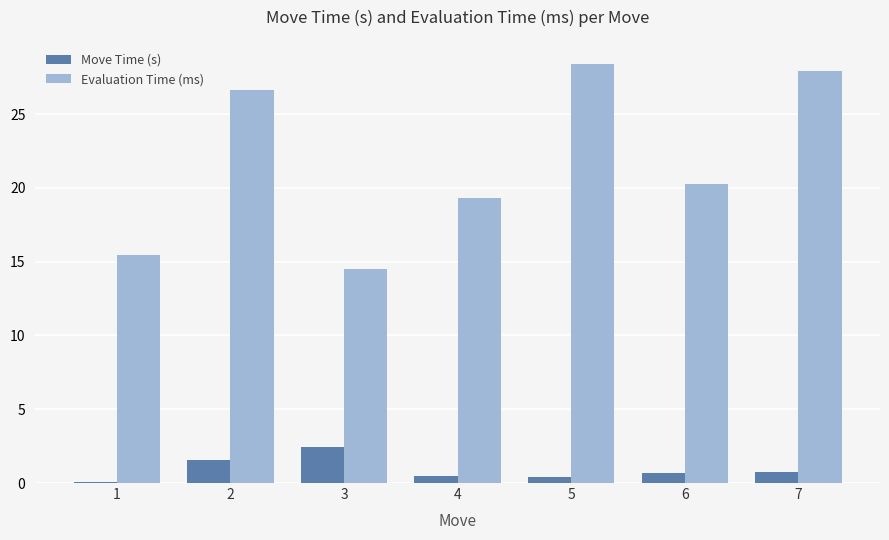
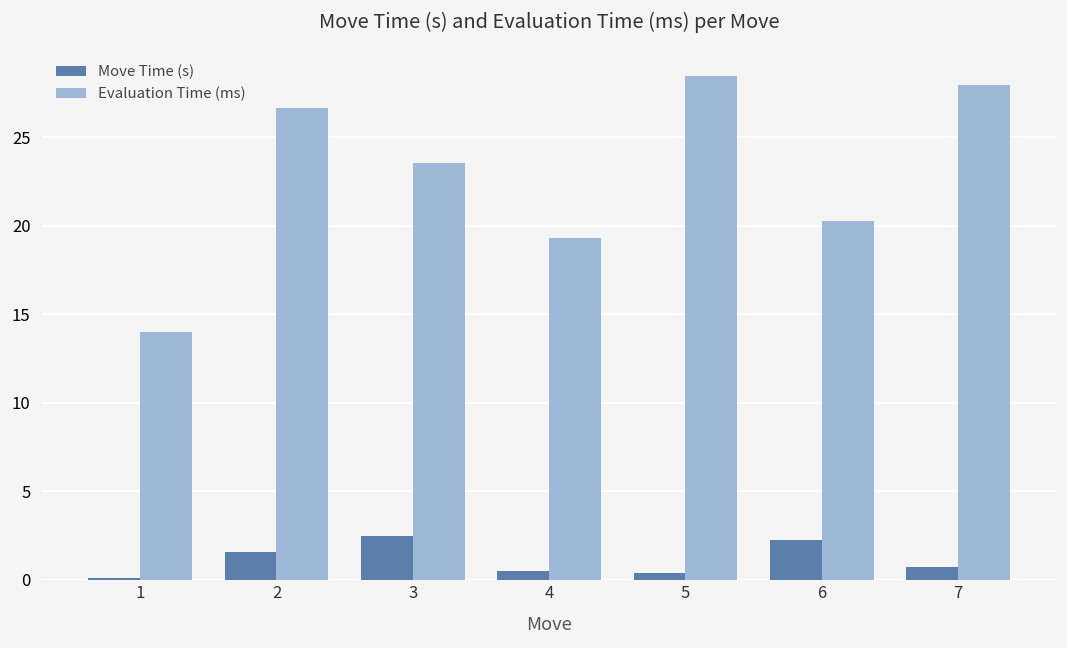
  {
    "Move Time (s)": {
      "2": 1.6,
      "3": 2.5,
      "4": 0.5,
      "5": 0.4,
-     "6": 0.6,
+     "6": 2.2,
      "7": 0.7
    },
    "Evaluation Time (ms)": {
-     "1": 15.5,
+     "1": 14.0,
      "2": 26.6,
-     "3": 14.5,
+     "3": 23.5,
      "4": 19.3,
      "5": 28.4,
      "6": 20.3,
      "7": 27.9
    }
  }
